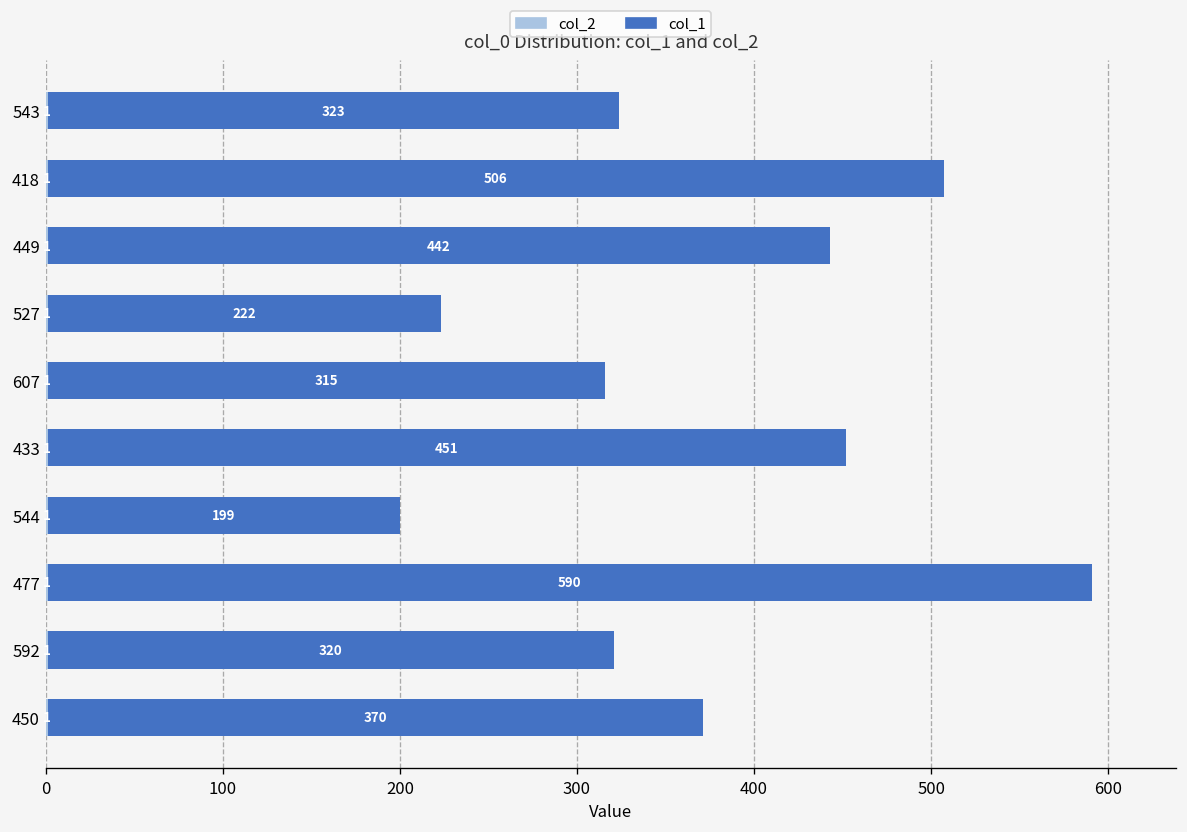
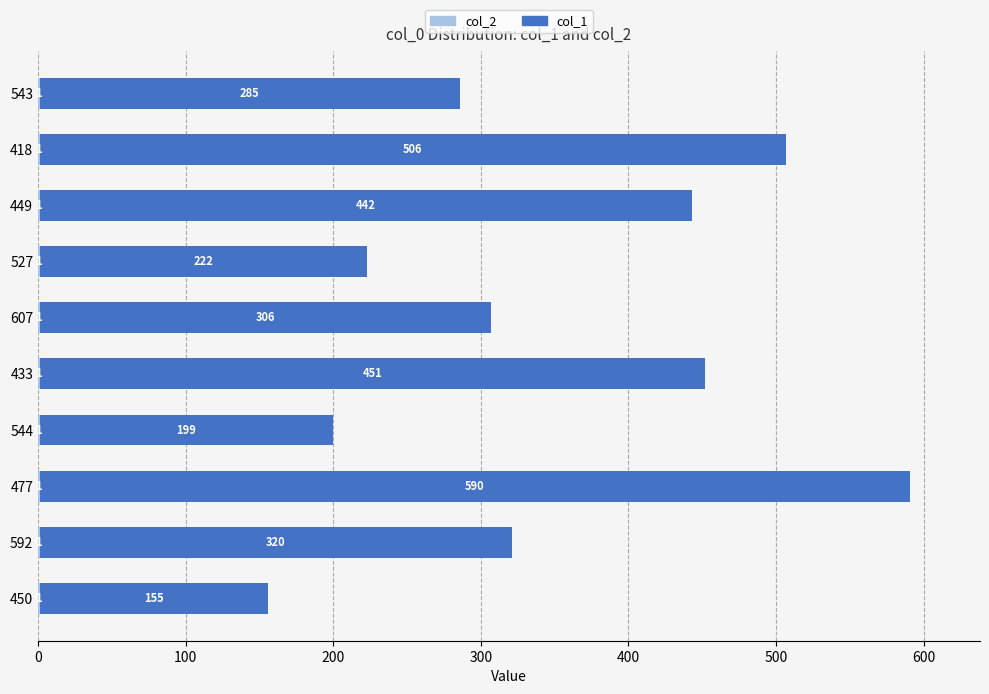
  {
    "col_2": {
      "543": 1,
      "418": 1,
      "449": 1,
      "527": 1,
      "607": 1,
      "433": 1,
      "544": 1,
      "477": 1,
      "592": 1,
      "450": 1
    },
    "col_1": {
-     "543": 323,
+     "543": 285,
      "418": 506,
      "449": 442,
      "527": 222,
-     "607": 315,
+     "607": 306,
      "433": 451,
      "544": 199,
      "477": 590,
      "592": 320,
-     "450": 370
+     "450": 155
    }
  }
